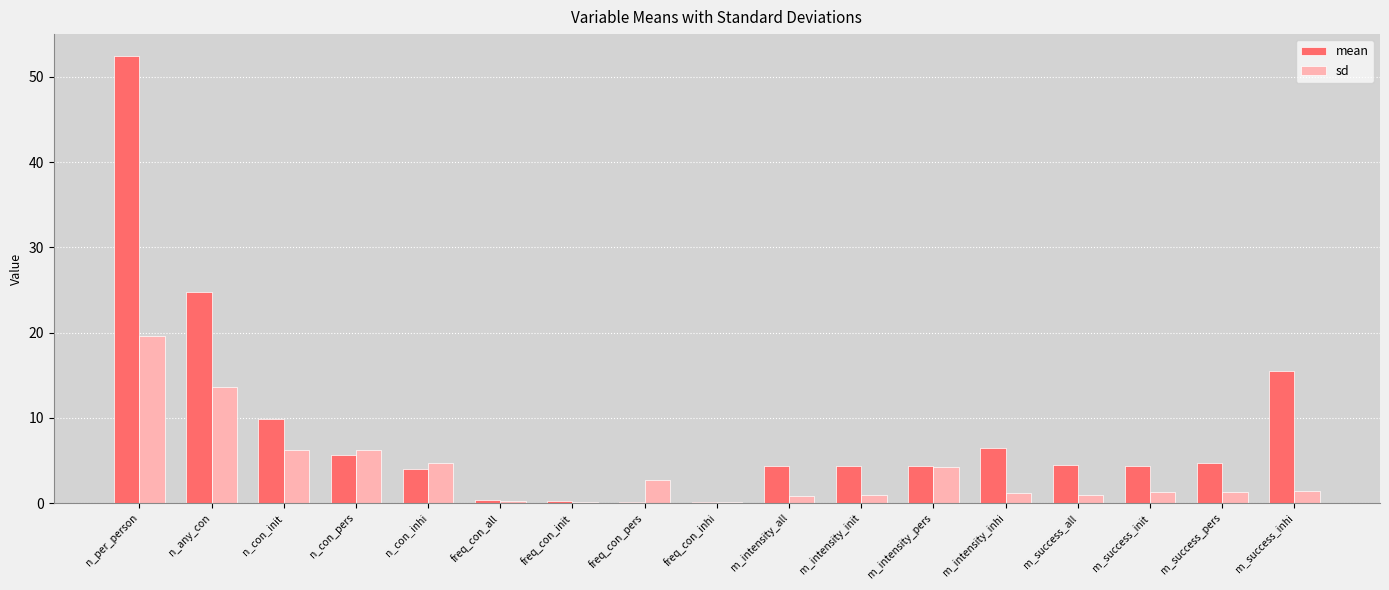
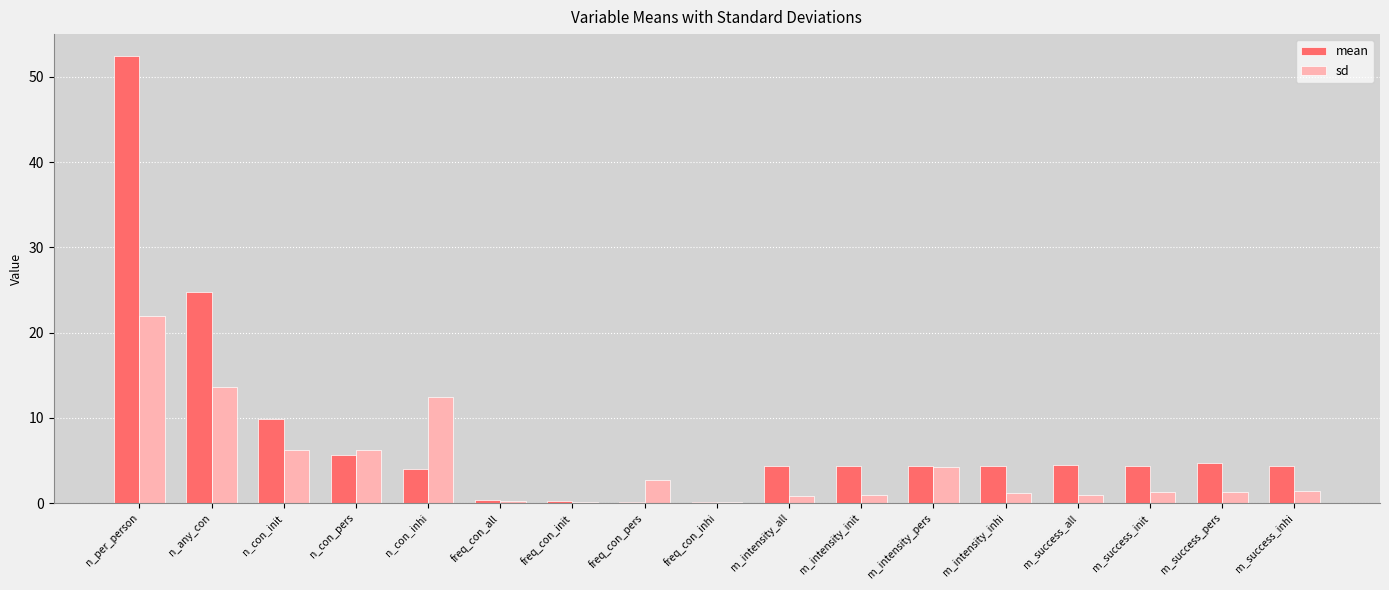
  {
    "mean": {
      "n_per_person": 52,
      "n_any_con": 25,
      "n_con_init": 10,
      "n_con_pers": 6,
      "n_con_inhi": 4,
      "freq_con_all": 0,
      "m_intensity_all": 4,
      "m_intensity_init": 4,
      "m_intensity_pers": 4,
-     "m_intensity_inhi": 6,
+     "m_intensity_inhi": 4,
      "m_success_all": 4,
      "m_success_init": 4,
      "m_success_pers": 5,
-     "m_success_inhi": 15
+     "m_success_inhi": 4
    },
    "sd": {
-     "n_per_person": 20,
+     "n_per_person": 22,
      "n_any_con": 14,
      "n_con_init": 6,
      "n_con_pers": 6,
-     "n_con_inhi": 5,
+     "n_con_inhi": 12,
      "freq_con_pers": 3,
      "m_intensity_all": 1,
      "m_intensity_init": 1,
      "m_intensity_pers": 4,
      "m_intensity_inhi": 1,
      "m_success_all": 1,
      "m_success_init": 1,
      "m_success_pers": 1,
      "m_success_inhi": 1
    }
  }
